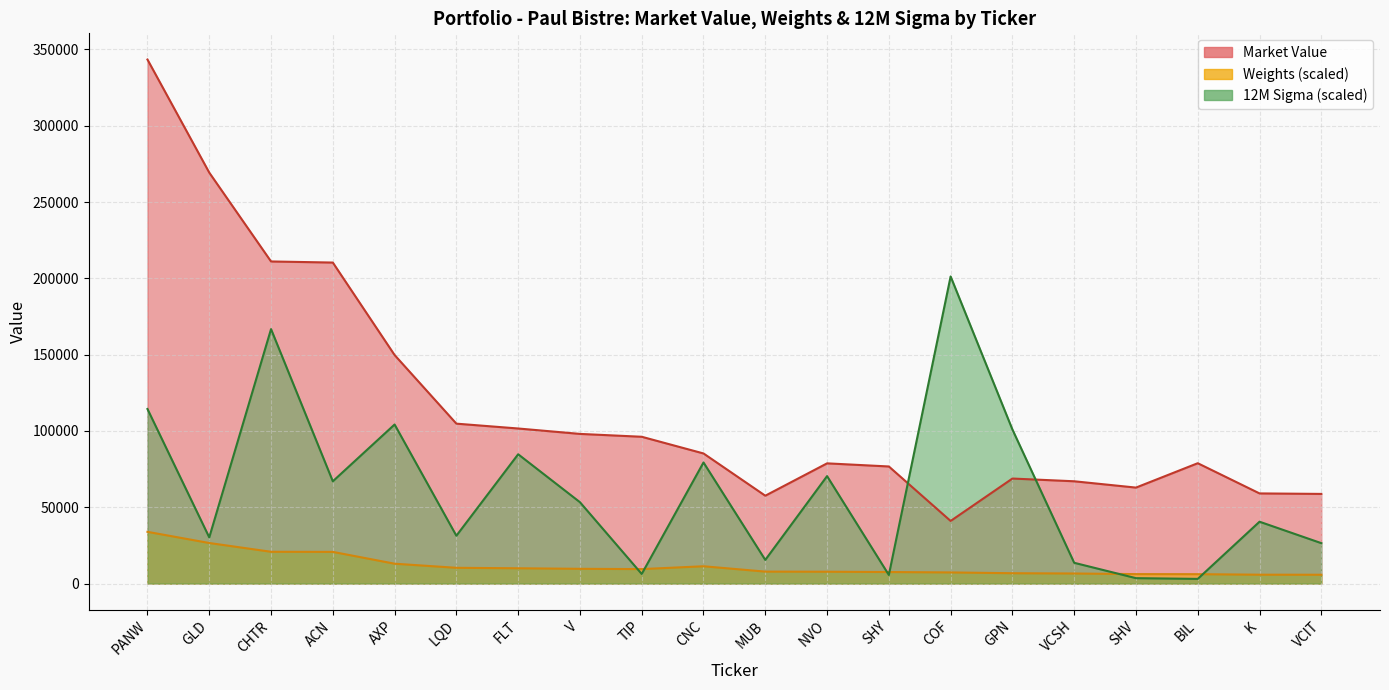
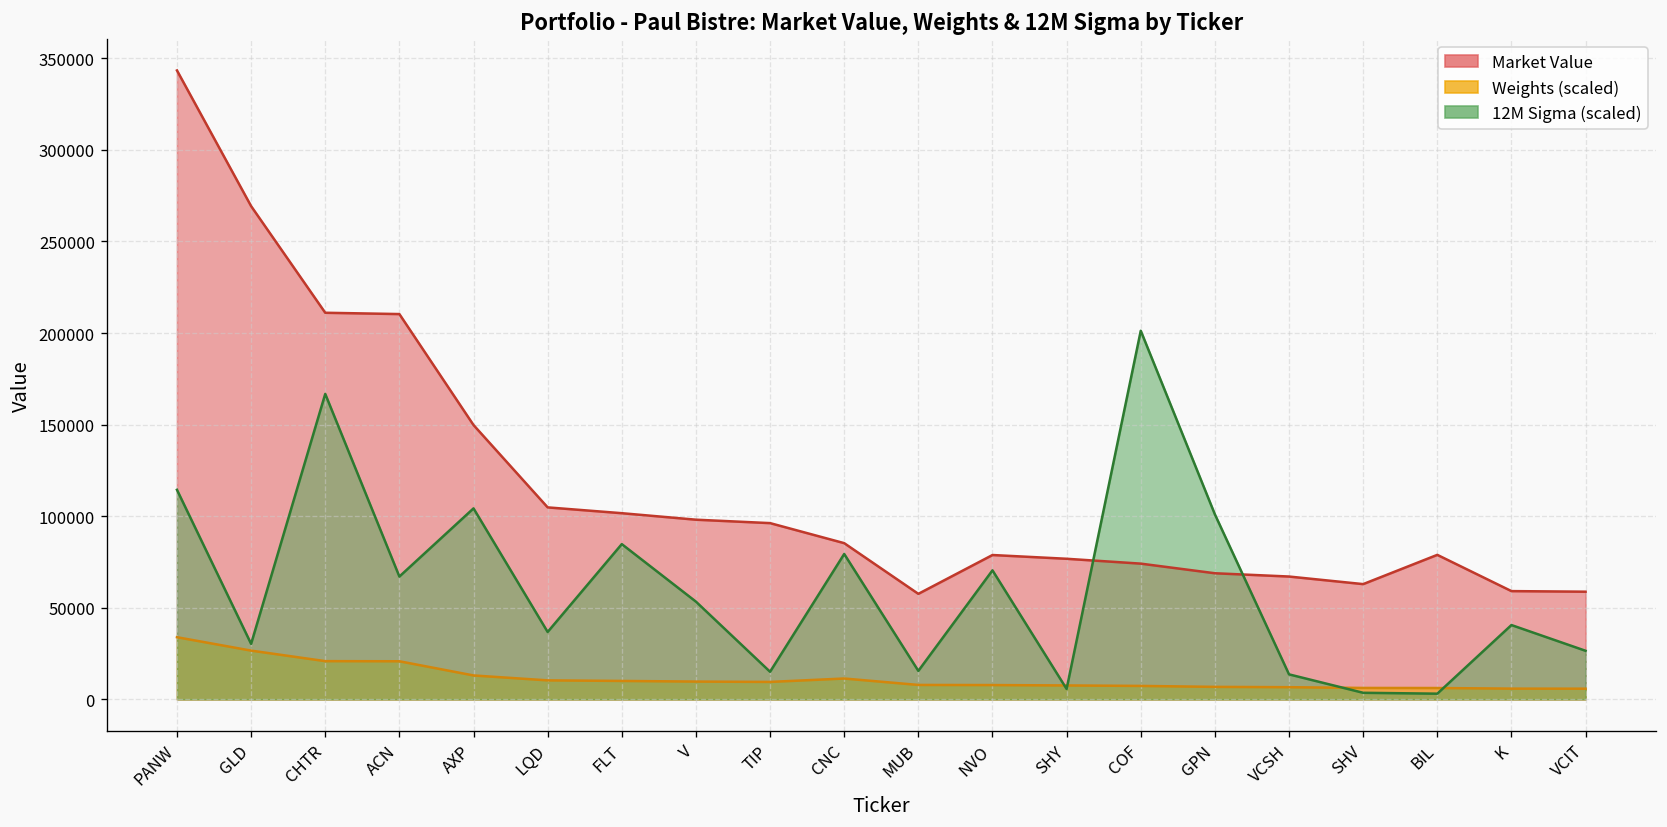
  {
    "Market Value": {
      "PANW": 343000,
      "GLD": 269000,
      "CHTR": 211000,
      "ACN": 210000,
      "AXP": 150000,
      "LQD": 105000,
      "FLT": 102000,
      "V": 98000,
      "TIP": 96000,
      "CNC": 85000,
      "MUB": 58000,
      "NVO": 79000,
      "SHY": 77000,
-     "COF": 41000,
+     "COF": 74000,
      "GPN": 69000,
      "VCSH": 67000,
      "SHV": 63000,
      "BIL": 79000,
      "K": 59000,
      "VCIT": 59000
    },
    "Weights (scaled)": {
      "PANW": 34000,
      "GLD": 27000,
      "CHTR": 21000,
      "ACN": 21000,
      "AXP": 13000,
      "LQD": 10000,
      "FLT": 10000,
      "V": 10000,
      "TIP": 10000,
      "CNC": 11000,
      "MUB": 8000,
      "NVO": 8000,
      "SHY": 8000,
      "COF": 7000,
      "GPN": 7000,
      "VCSH": 7000,
      "SHV": 6000,
      "BIL": 6000,
      "K": 6000,
      "VCIT": 6000
    },
    "12M Sigma (scaled)": {
      "PANW": 114000,
      "GLD": 30000,
      "CHTR": 167000,
      "ACN": 67000,
      "AXP": 104000,
-     "LQD": 31000,
+     "LQD": 37000,
      "FLT": 85000,
      "V": 53000,
-     "TIP": 6000,
+     "TIP": 15000,
      "CNC": 79000,
      "MUB": 16000,
      "NVO": 70000,
      "SHY": 6000,
      "COF": 201000,
      "GPN": 101000,
      "VCSH": 14000,
      "SHV": 4000,
      "BIL": 3000,
      "K": 41000,
      "VCIT": 27000
    }
  }
